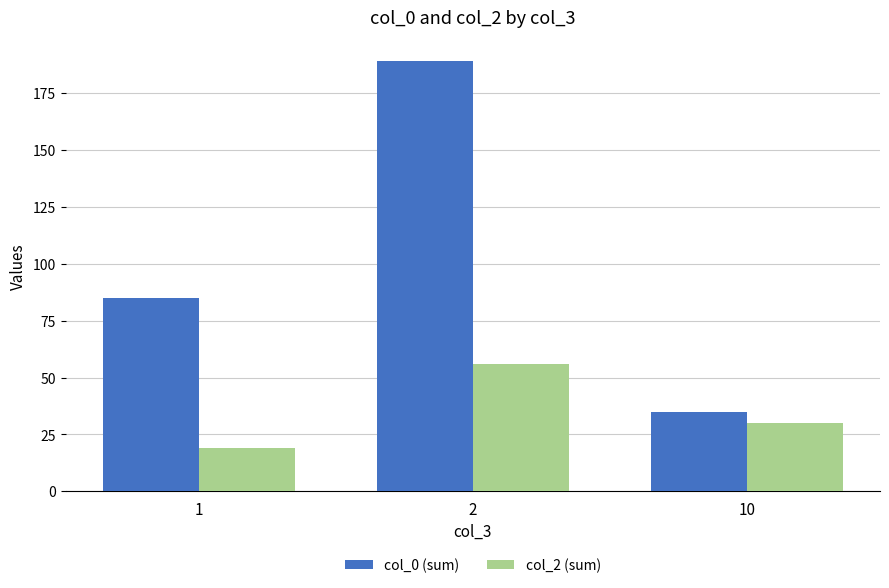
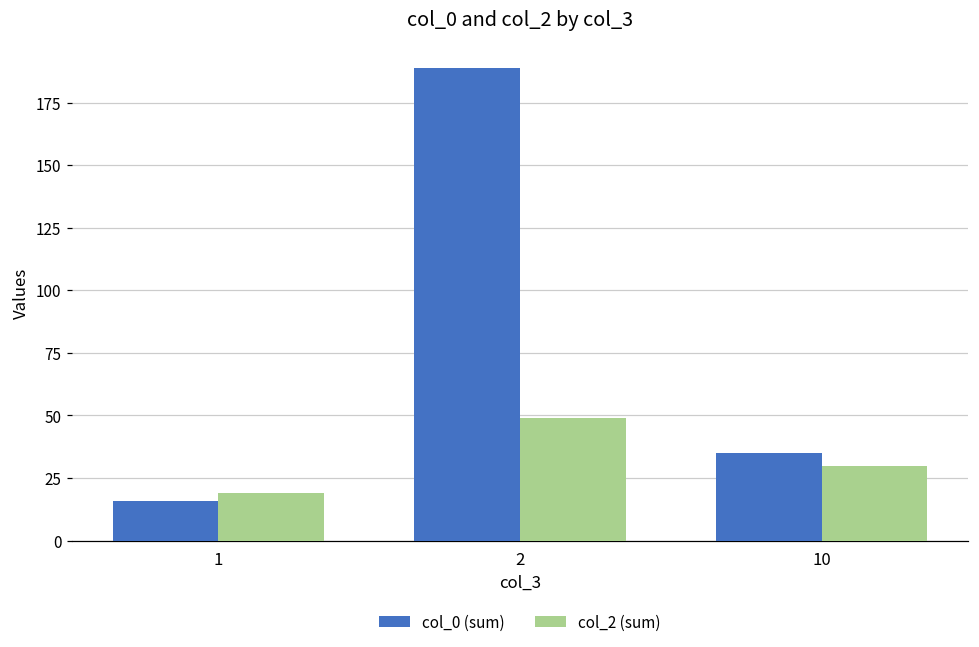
  {
    "col_0 (sum)": {
-     "1": 85,
+     "1": 16,
      "2": 189,
      "10": 35
    },
    "col_2 (sum)": {
      "1": 19,
-     "2": 56,
+     "2": 49,
      "10": 30
    }
  }
